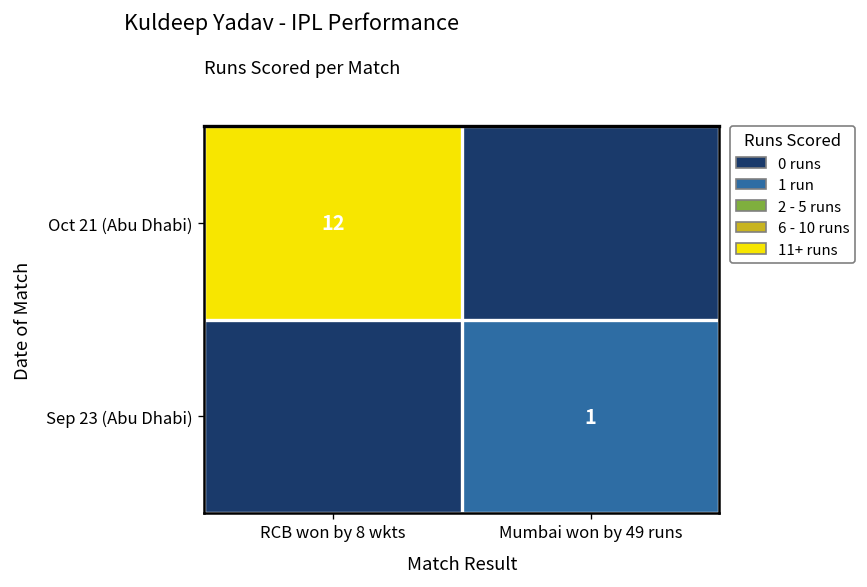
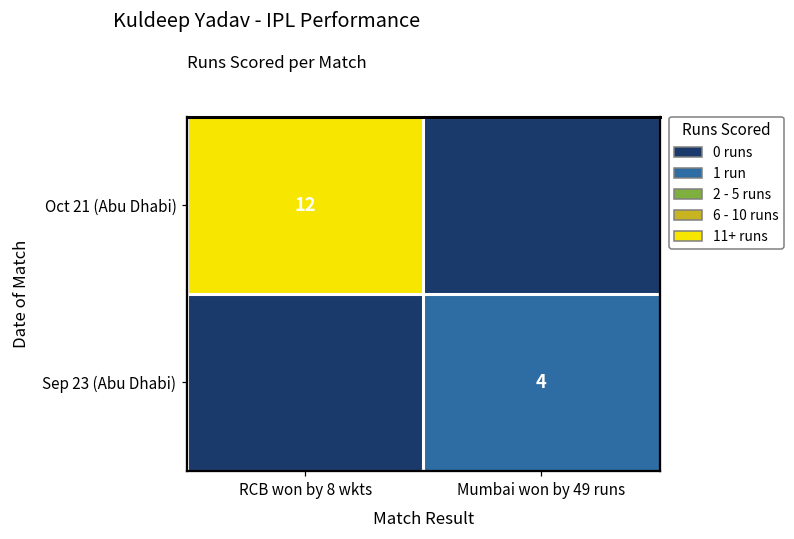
  {
    "Oct 21 (Abu Dhabi)": {
      "RCB won by 8 wkts": 12
    },
    "Sep 23 (Abu Dhabi)": {
-     "Mumbai won by 49 runs": 1
+     "Mumbai won by 49 runs": 4
    }
  }
